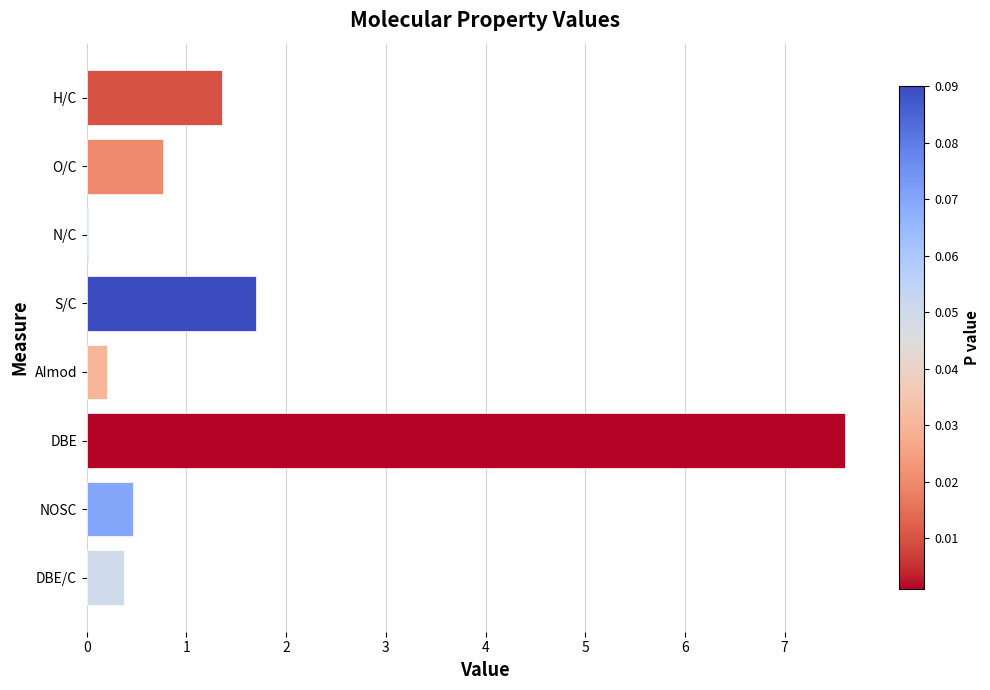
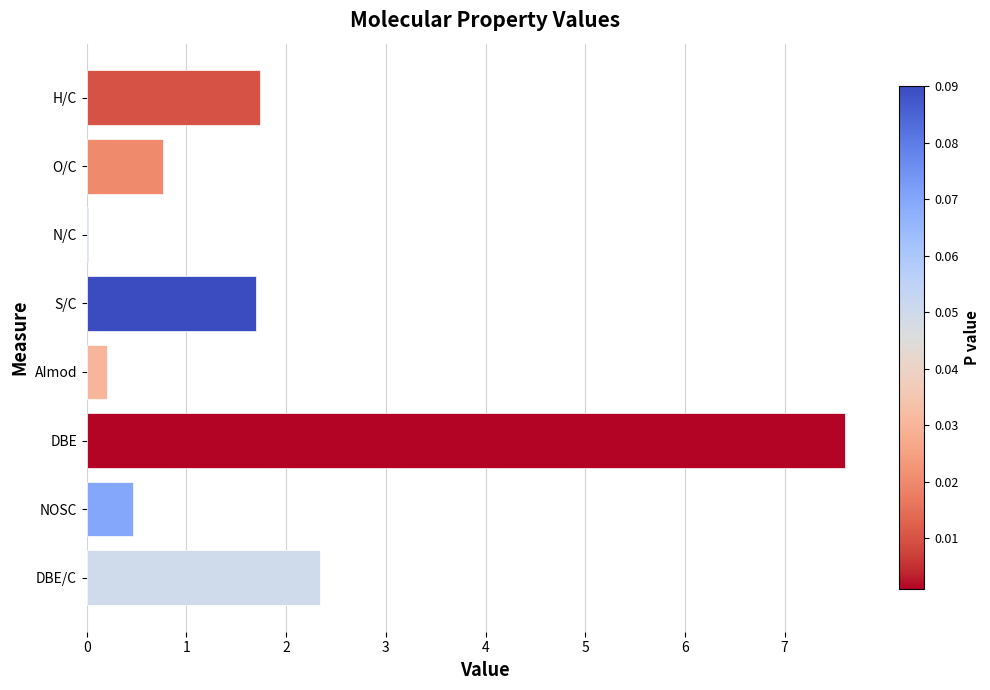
  {
-   "H/C": 1.4,
+   "H/C": 1.7,
    "O/C": 0.8,
    "S/C": 1.7,
    "AImod": 0.2,
    "DBE": 7.6,
    "NOSC": 0.5,
-   "DBE/C": 0.4
+   "DBE/C": 2.3
  }
